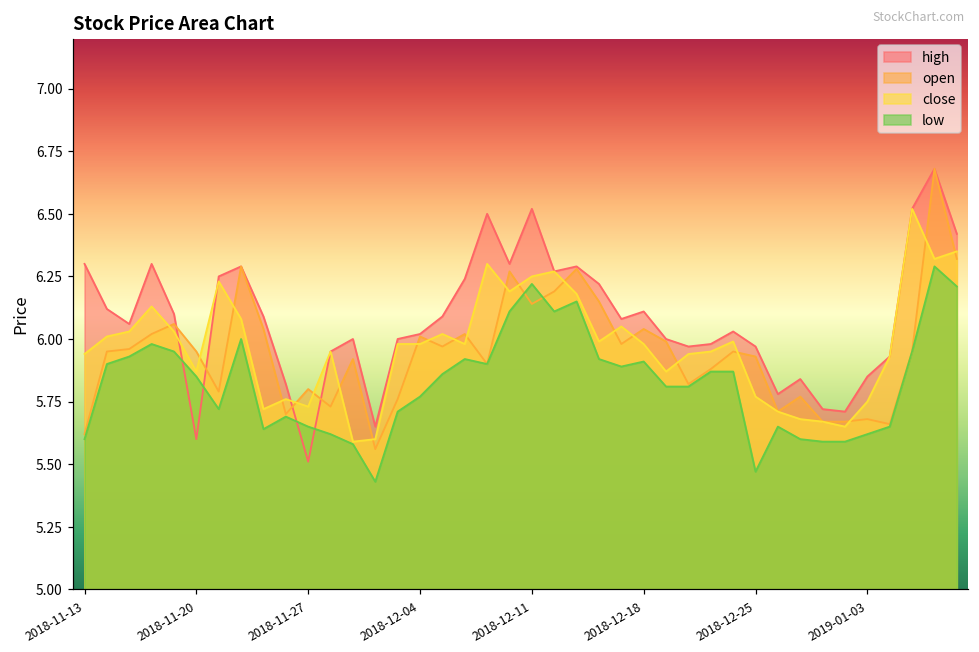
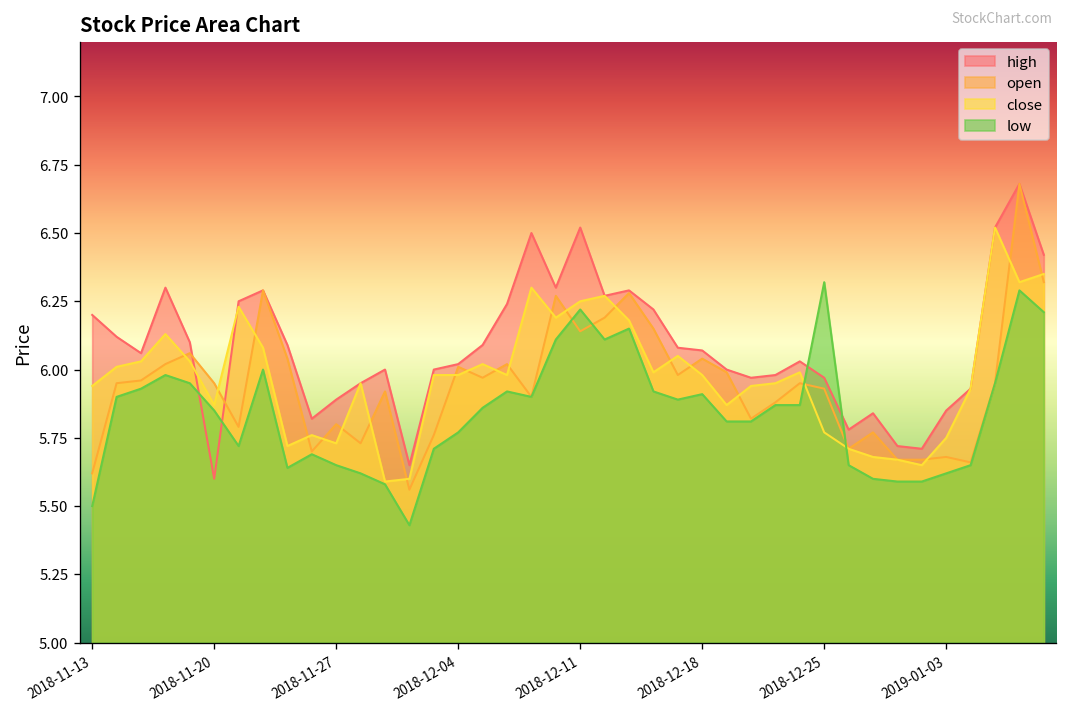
  {
    "high": {
-     "2018-11-13": 6.3,
+     "2018-11-13": 6.2,
      "2018-11-20": 5.60,
-     "2018-11-27": 5.51,
+     "2018-11-27": 5.89,
      "2018-12-11": 6.52,
-     "2018-12-18": 6.11,
+     "2018-12-18": 6.07,
      "2018-12-25": 5.97,
      "2019-01-03": 5.85
    },
    "low": {
-     "2018-11-13": 5.6,
+     "2018-11-13": 5.5,
      "2018-11-20": 5.85,
      "2018-11-27": 5.65,
      "2018-12-04": 5.77,
      "2018-12-11": 6.22,
      "2018-12-18": 5.91,
-     "2018-12-25": 5.47,
+     "2018-12-25": 6.32,
      "2019-01-03": 5.62
    }
  }
